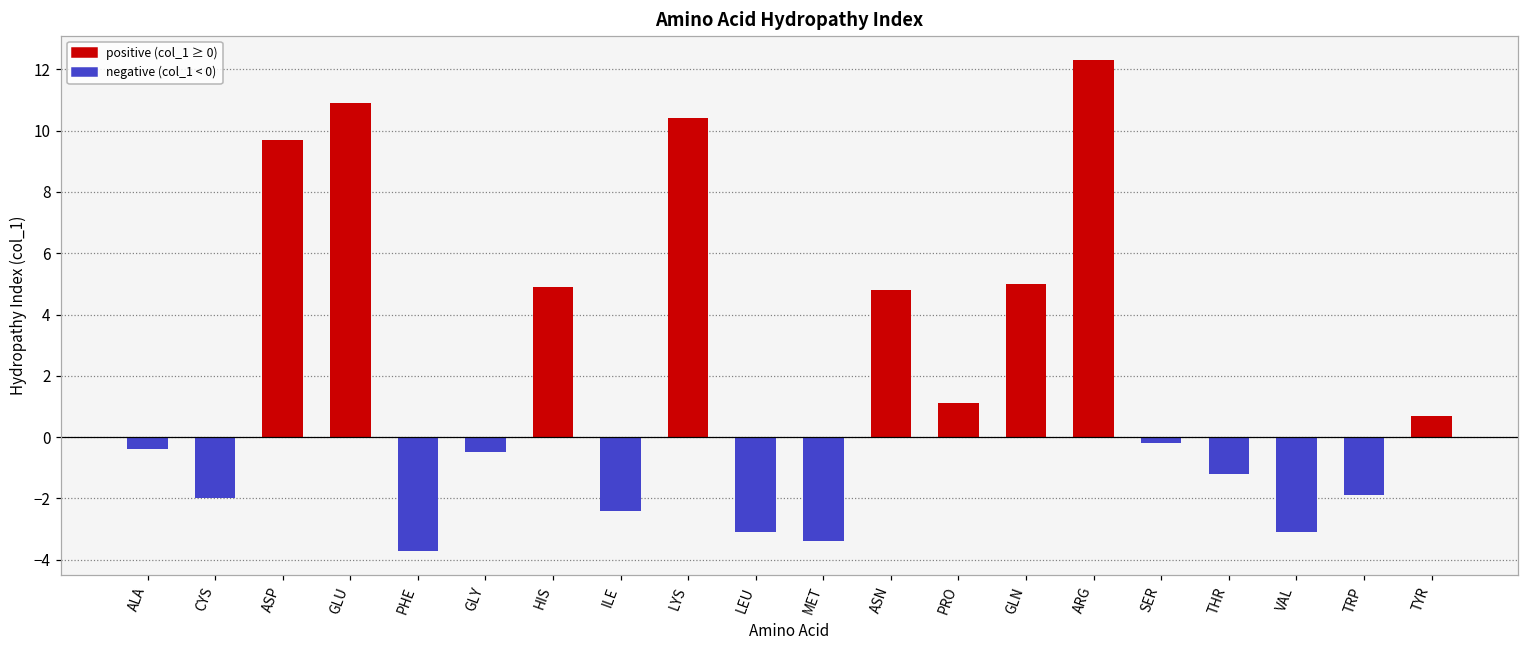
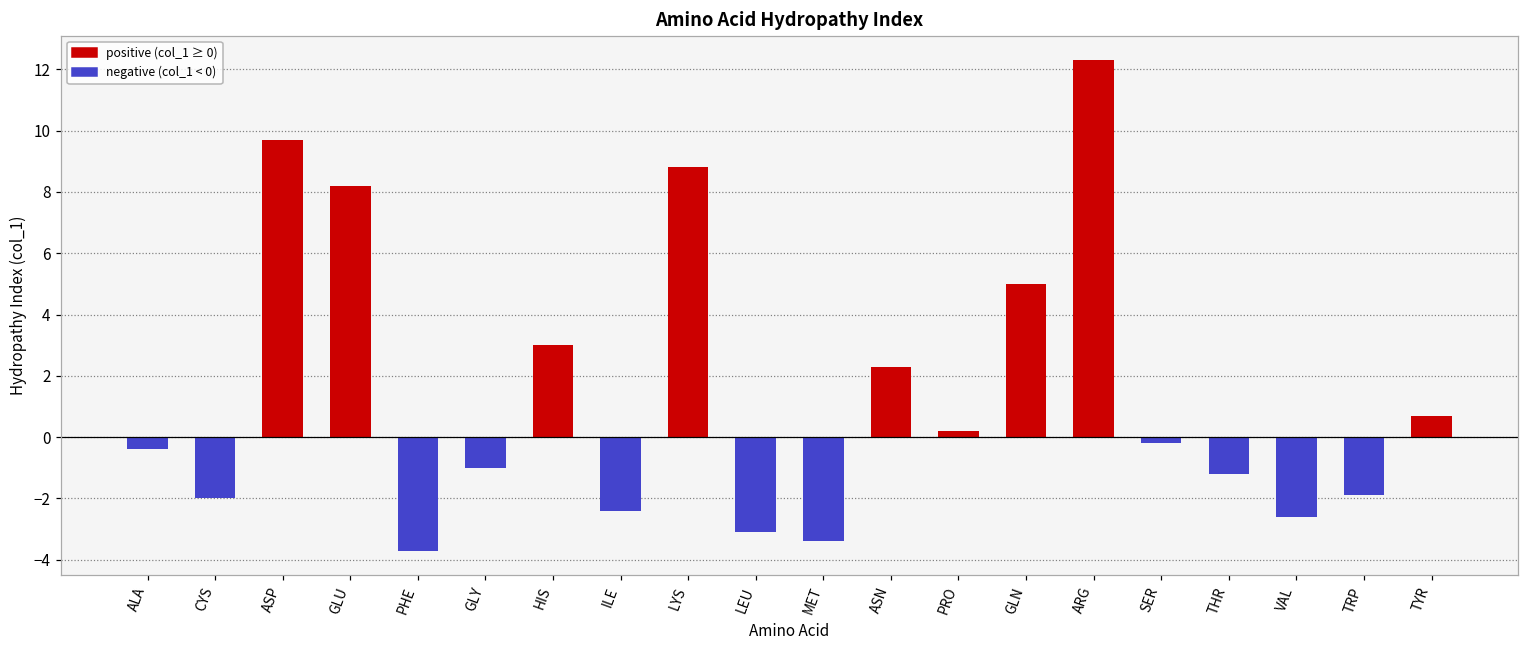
  {
    "ALA": -0.4,
    "CYS": -2.0,
    "ASP": 9.7,
-   "GLU": 10.9,
+   "GLU": 8.2,
    "PHE": -3.7,
-   "GLY": -0.5,
-   "HIS": 4.9,
+   "GLY": -1.0,
+   "HIS": 3.0,
    "ILE": -2.4,
-   "LYS": 10.4,
+   "LYS": 8.8,
    "LEU": -3.1,
    "MET": -3.4,
-   "ASN": 4.8,
-   "PRO": 1.1,
+   "ASN": 2.3,
+   "PRO": 0.2,
    "GLN": 5.0,
    "ARG": 12.3,
    "SER": -0.2,
    "THR": -1.2,
-   "VAL": -3.1,
+   "VAL": -2.6,
    "TRP": -1.9,
    "TYR": 0.7
  }
